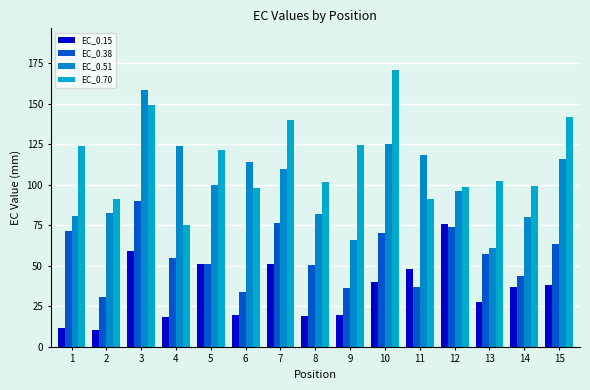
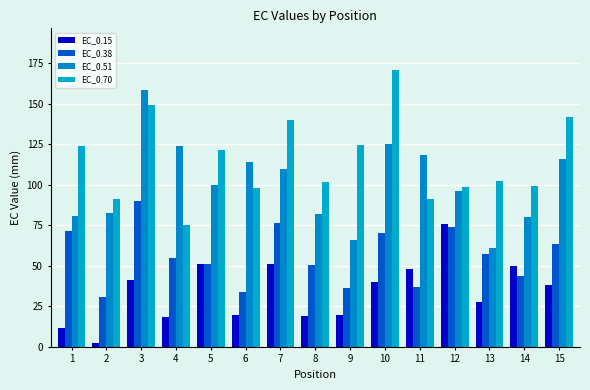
  {
    "EC_0.15": {
      "1": 12,
-     "2": 10,
-     "3": 59,
+     "2": 3,
+     "3": 41,
      "4": 19,
      "5": 51,
      "6": 20,
      "7": 51,
      "8": 19,
      "9": 19,
      "10": 40,
      "11": 48,
      "12": 76,
      "13": 28,
-     "14": 37,
+     "14": 50,
      "15": 38
    }
  }
